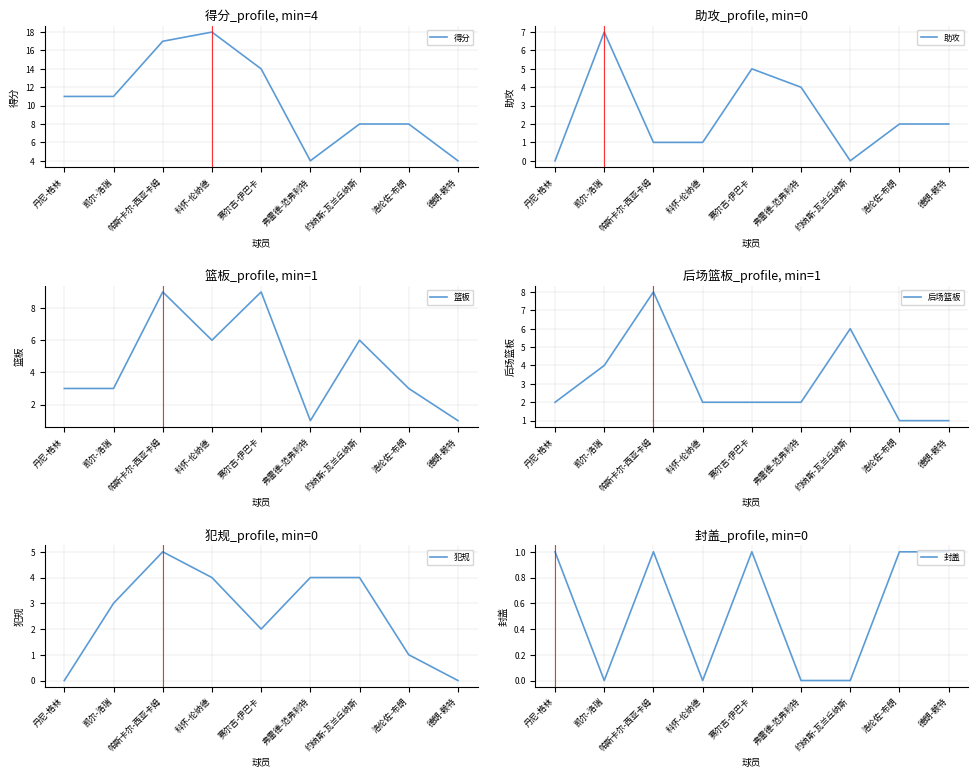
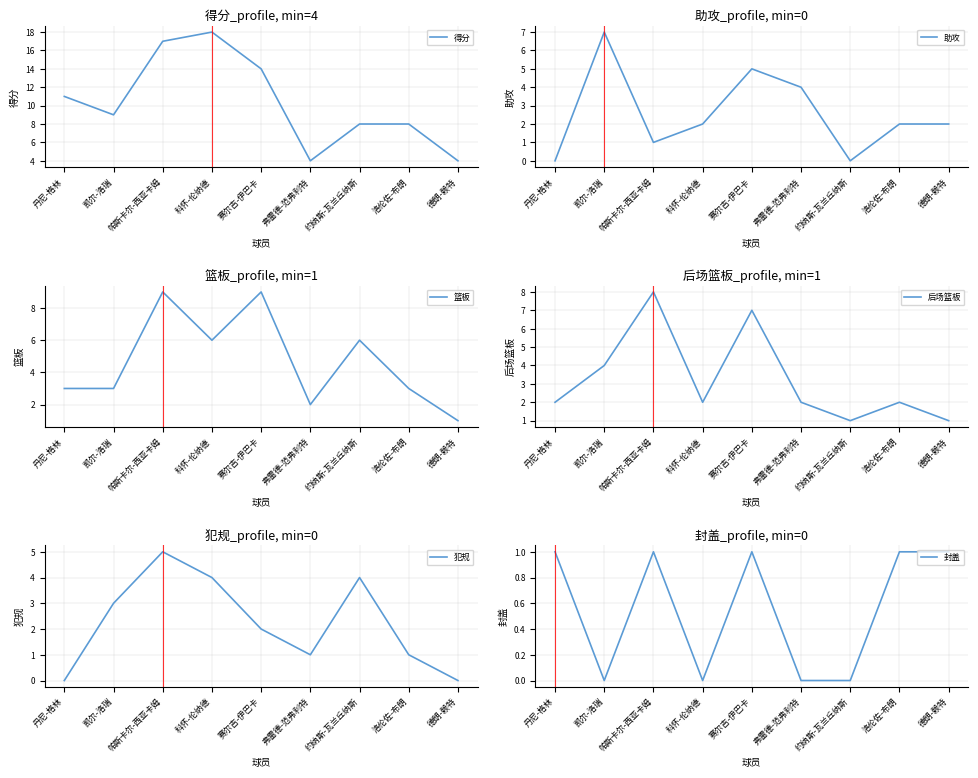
  {
    "得分_profile, min=4": {
      "丹尼-格林": 11,
-     "凯尔-洛瑞": 11,
+     "凯尔-洛瑞": 9,
      "帕斯卡尔-西亚卡姆": 17,
      "科怀-伦纳德": 18,
      "赛尔吉-伊巴卡": 14,
      "弗雷德-范弗利特": 4,
      "约纳斯-瓦兰丘纳斯": 8,
      "洛伦佐-布朗": 8,
      "德朗-赖特": 4
    },
    "助攻_profile, min=0": {
      "丹尼-格林": 0,
      "凯尔-洛瑞": 7,
      "帕斯卡尔-西亚卡姆": 1,
-     "科怀-伦纳德": 1,
+     "科怀-伦纳德": 2,
      "赛尔吉-伊巴卡": 5,
      "弗雷德-范弗利特": 4,
      "约纳斯-瓦兰丘纳斯": 0,
      "洛伦佐-布朗": 2,
      "德朗-赖特": 2
    },
    "篮板_profile, min=1": {
      "丹尼-格林": 3,
      "凯尔-洛瑞": 3,
      "帕斯卡尔-西亚卡姆": 9,
      "科怀-伦纳德": 6,
      "赛尔吉-伊巴卡": 9,
-     "弗雷德-范弗利特": 1,
+     "弗雷德-范弗利特": 2,
      "约纳斯-瓦兰丘纳斯": 6,
      "洛伦佐-布朗": 3,
      "德朗-赖特": 1
    },
    "后场篮板_profile, min=1": {
      "丹尼-格林": 2,
      "凯尔-洛瑞": 4,
      "帕斯卡尔-西亚卡姆": 8,
      "科怀-伦纳德": 2,
-     "赛尔吉-伊巴卡": 2,
+     "赛尔吉-伊巴卡": 7,
      "弗雷德-范弗利特": 2,
-     "约纳斯-瓦兰丘纳斯": 6,
-     "洛伦佐-布朗": 1,
+     "约纳斯-瓦兰丘纳斯": 1,
+     "洛伦佐-布朗": 2,
      "德朗-赖特": 1
    },
    "犯规_profile, min=0": {
      "丹尼-格林": 0,
      "凯尔-洛瑞": 3,
      "帕斯卡尔-西亚卡姆": 5,
      "科怀-伦纳德": 4,
      "赛尔吉-伊巴卡": 2,
-     "弗雷德-范弗利特": 4,
+     "弗雷德-范弗利特": 1,
      "约纳斯-瓦兰丘纳斯": 4,
      "洛伦佐-布朗": 1,
      "德朗-赖特": 0
    },
    "封盖_profile, min=0": {
      "丹尼-格林": 1.00,
      "凯尔-洛瑞": 0.00,
      "帕斯卡尔-西亚卡姆": 1.00,
      "科怀-伦纳德": 0.00,
      "赛尔吉-伊巴卡": 1.00,
      "弗雷德-范弗利特": 0.00,
      "约纳斯-瓦兰丘纳斯": 0.00,
      "洛伦佐-布朗": 1.00
    }
  }
